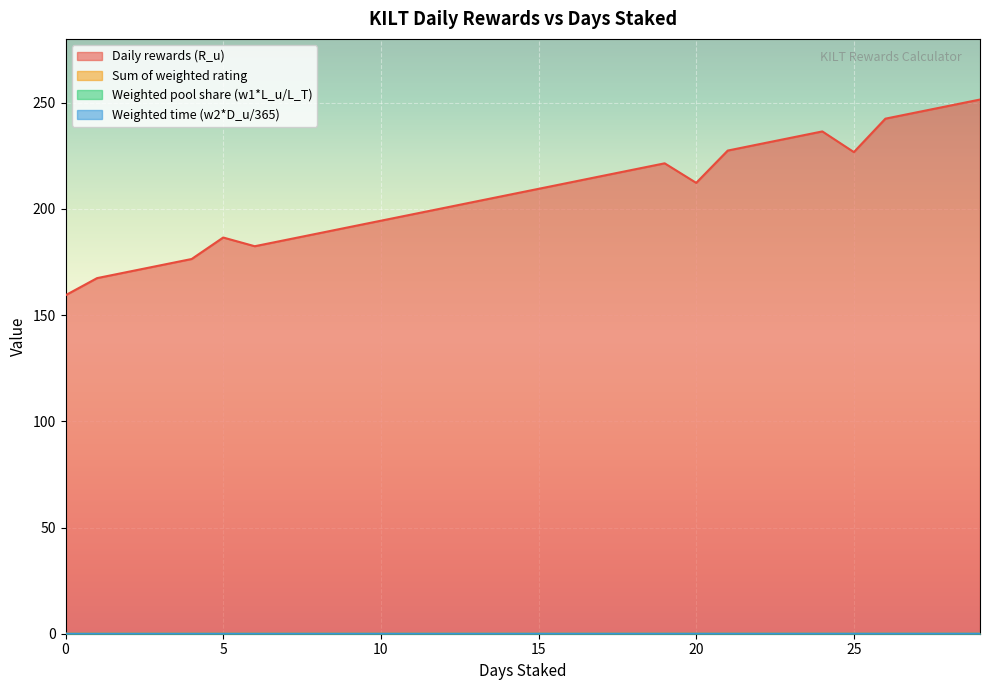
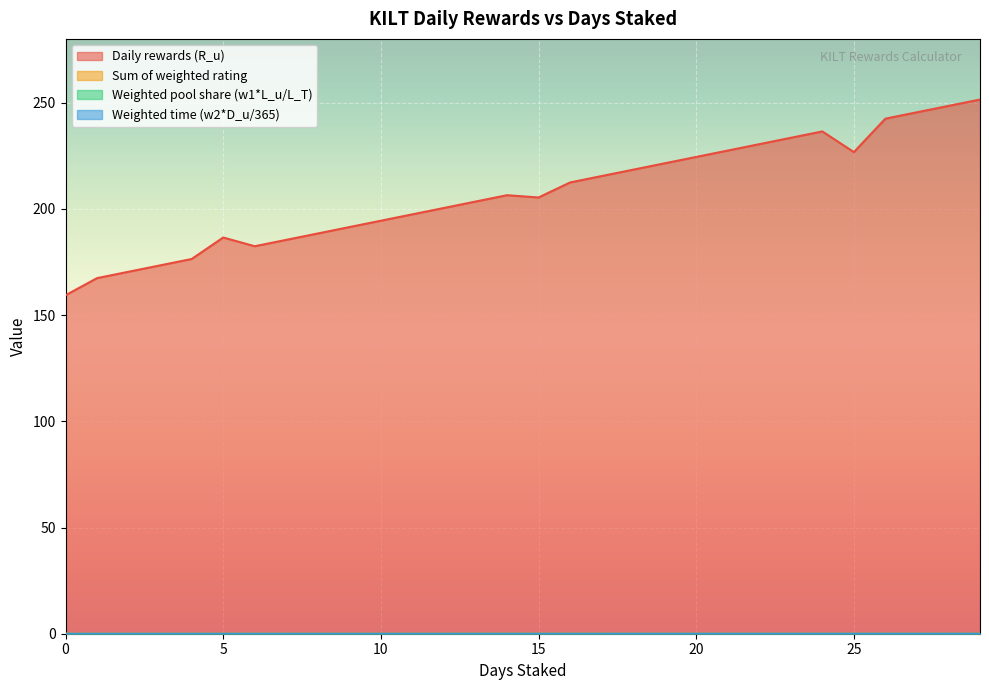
  {
    "Daily rewards (R_u)": {
      "0": 159,
      "5": 187,
      "10": 194,
-     "15": 209,
-     "20": 212,
+     "15": 205,
+     "20": 224,
      "25": 227
    },
    "Weighted time (w2*D_u/365)": {
      "0": 0,
      "5": 0,
      "10": 0,
      "15": 0,
      "20": 0,
      "25": 0
    }
  }
